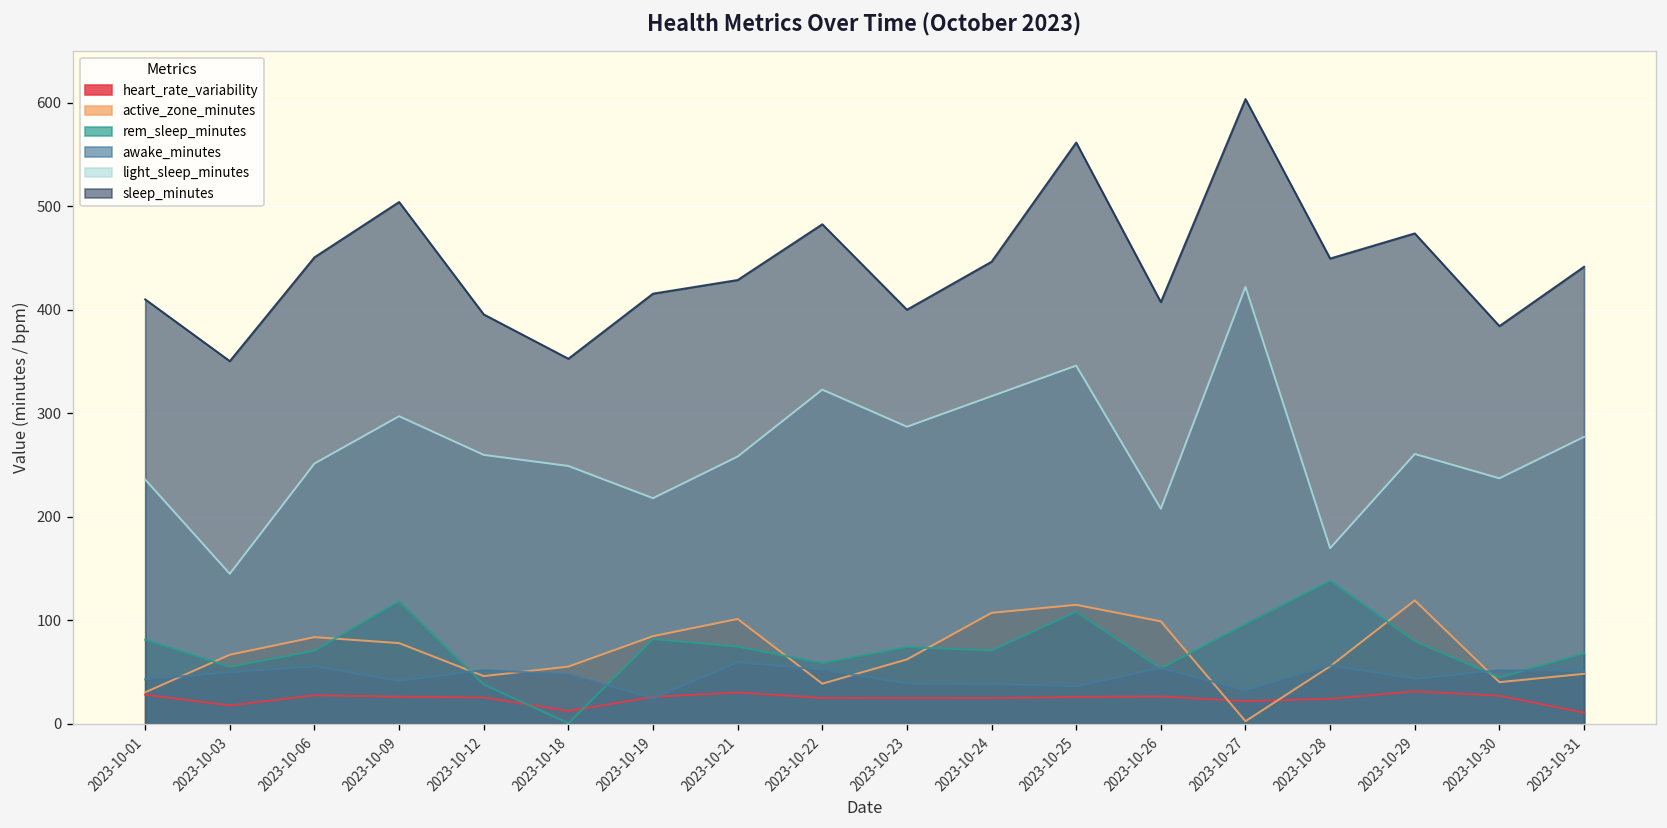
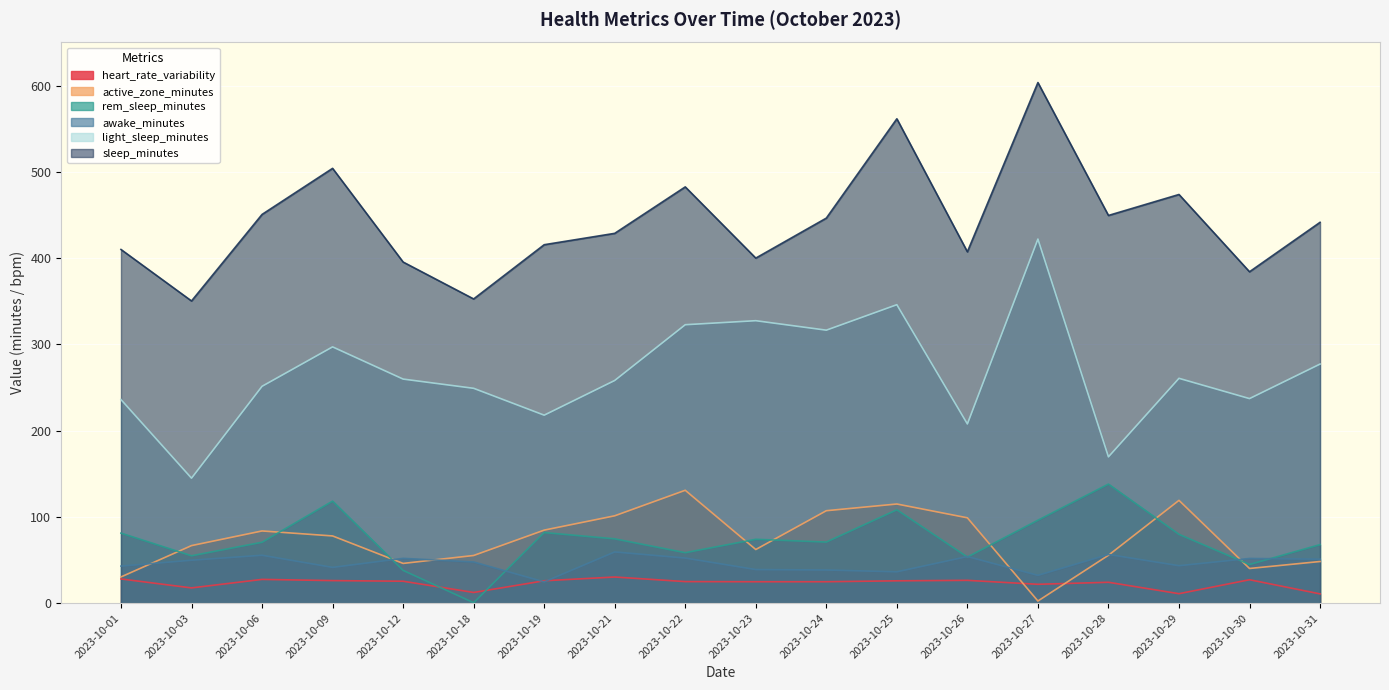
  {
    "heart_rate_variability": {
      "2023-10-03": 20,
      "2023-10-06": 30,
      "2023-10-09": 30,
      "2023-10-12": 30,
      "2023-10-18": 10,
      "2023-10-21": 30,
      "2023-10-22": 30,
      "2023-10-23": 20,
      "2023-10-24": 20,
      "2023-10-25": 30,
      "2023-10-26": 30,
      "2023-10-27": 20,
      "2023-10-28": 20,
-     "2023-10-29": 30,
+     "2023-10-29": 10,
      "2023-10-30": 30,
      "2023-10-31": 10
    },
    "active_zone_minutes": {
      "2023-10-03": 70,
      "2023-10-06": 80,
      "2023-10-09": 80,
      "2023-10-12": 50,
      "2023-10-18": 60,
      "2023-10-21": 100,
-     "2023-10-22": 40,
+     "2023-10-22": 130,
      "2023-10-23": 60,
      "2023-10-24": 110,
      "2023-10-25": 110,
      "2023-10-26": 100,
      "2023-10-27": 0,
      "2023-10-29": 120,
      "2023-10-30": 40
    },
    "light_sleep_minutes": {
      "2023-10-01": 240,
      "2023-10-03": 140,
      "2023-10-06": 250,
      "2023-10-09": 300,
      "2023-10-12": 260,
      "2023-10-18": 250,
      "2023-10-19": 220,
      "2023-10-21": 260,
      "2023-10-22": 320,
-     "2023-10-23": 290,
+     "2023-10-23": 330,
      "2023-10-24": 320,
      "2023-10-25": 350,
      "2023-10-26": 210,
      "2023-10-27": 420,
      "2023-10-28": 170,
      "2023-10-29": 260,
      "2023-10-30": 240,
      "2023-10-31": 280
    }
  }
